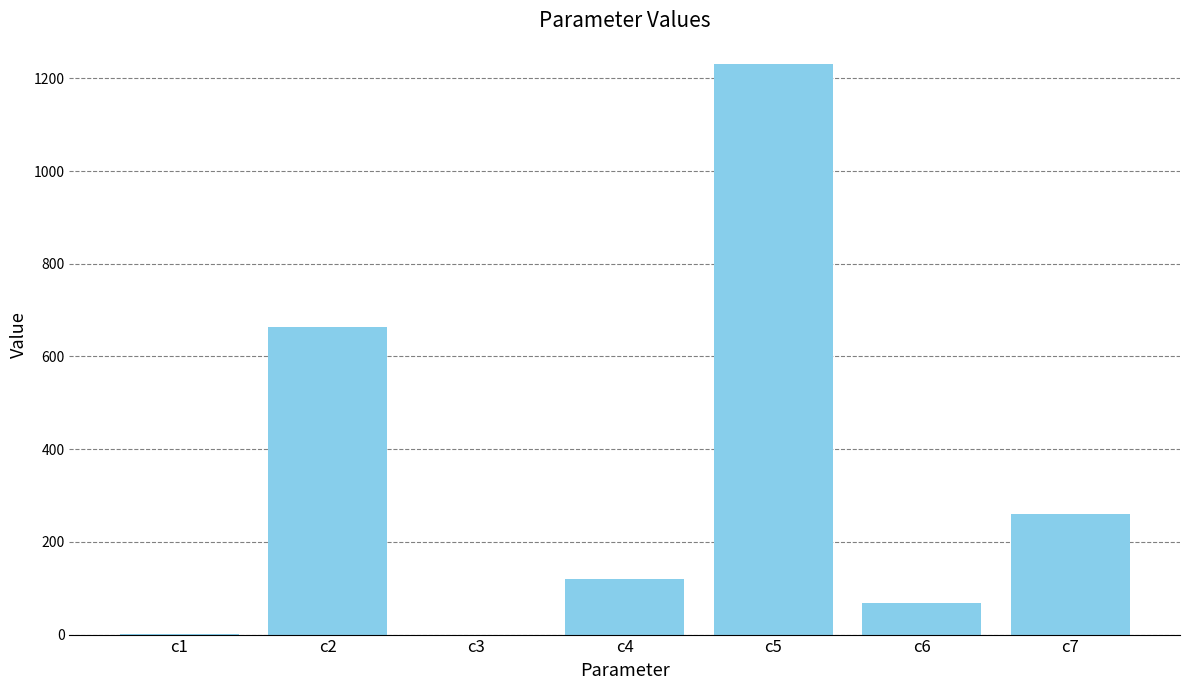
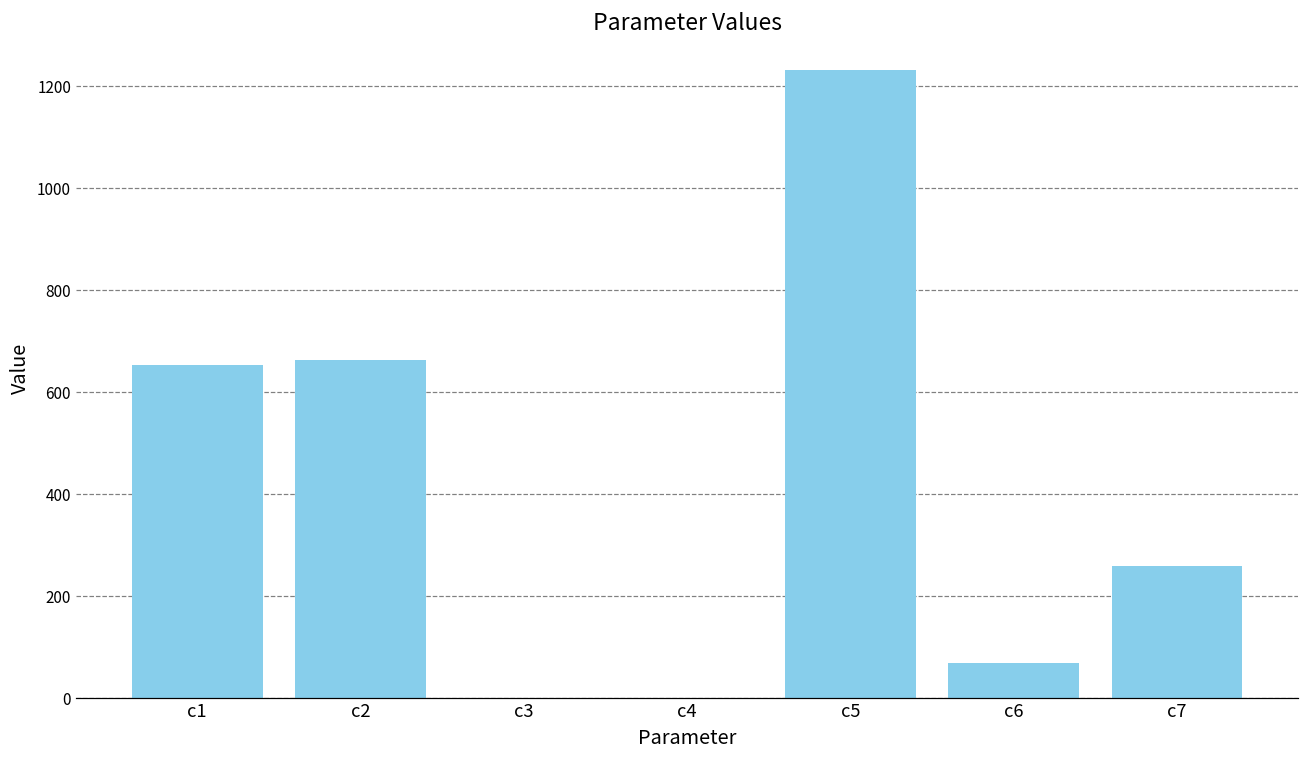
  {
-   "c1": 0,
+   "c1": 650,
    "c2": 660,
-   "c4": 120,
+   "c4": 0,
    "c5": 1230,
    "c6": 70,
    "c7": 260
  }
